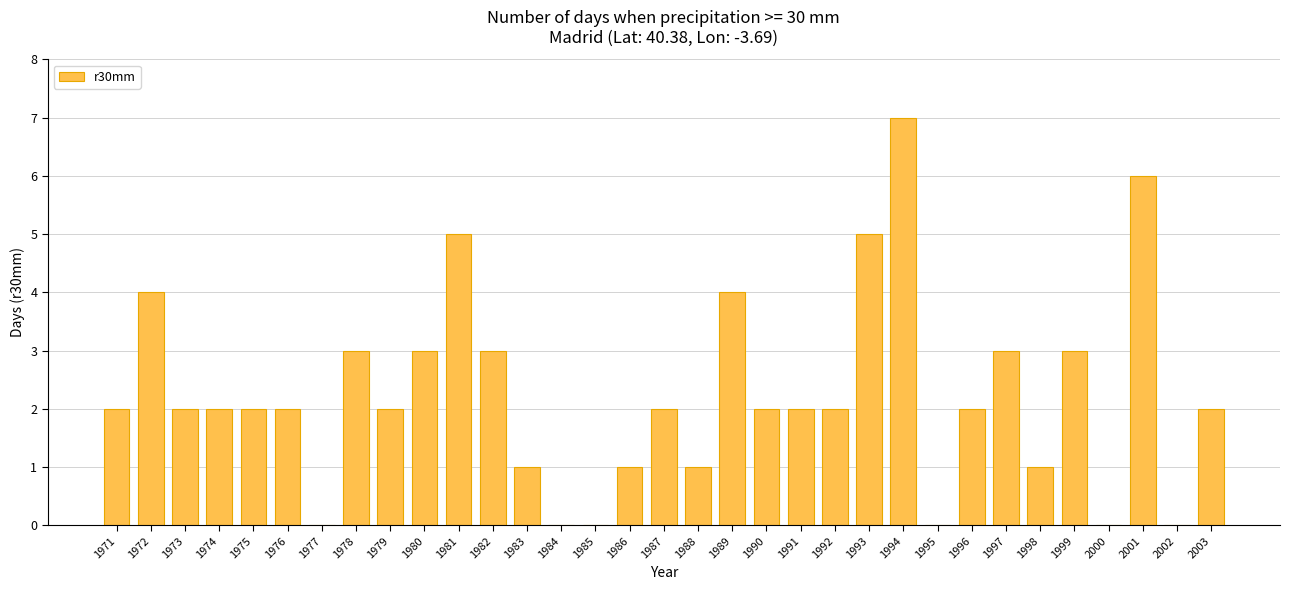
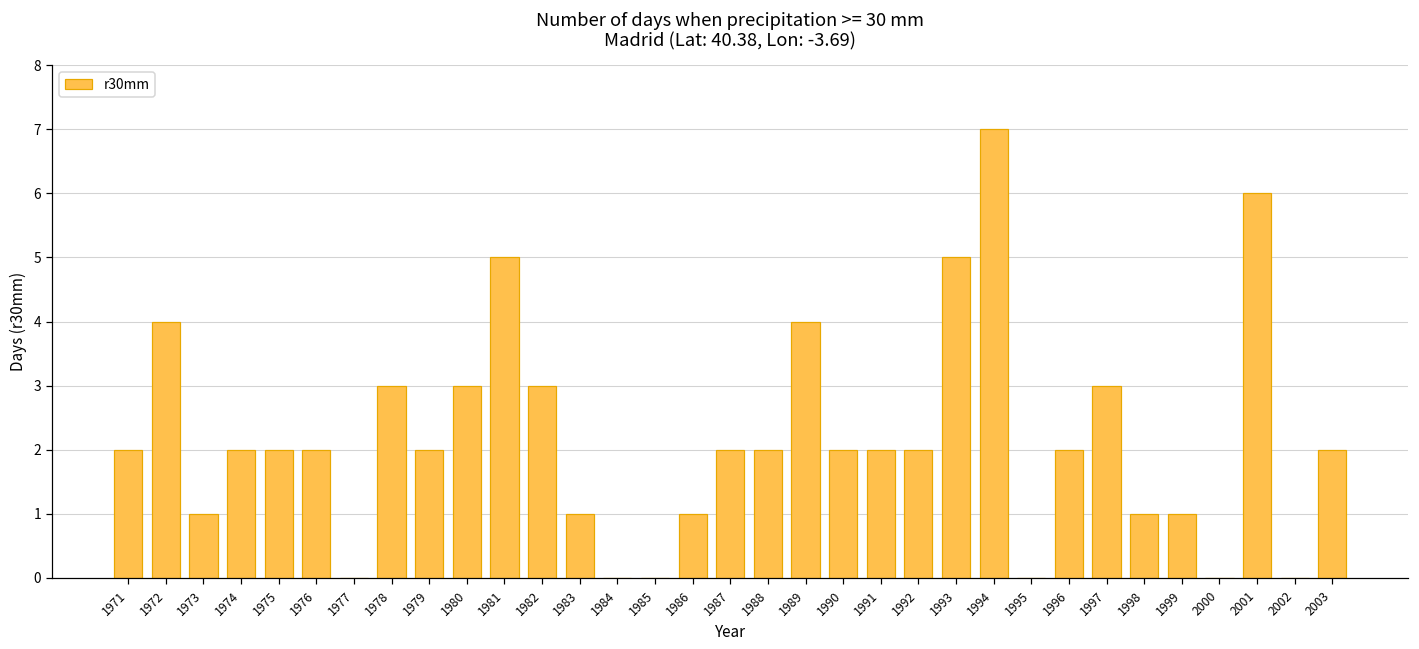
  {
    "1971": 2,
    "1972": 4,
-   "1973": 2,
+   "1973": 1,
    "1974": 2,
    "1975": 2,
    "1976": 2,
    "1977": 0,
    "1978": 3,
    "1979": 2,
    "1980": 3,
    "1981": 5,
    "1982": 3,
    "1983": 1,
    "1984": 0,
    "1985": 0,
    "1986": 1,
    "1987": 2,
-   "1988": 1,
+   "1988": 2,
    "1989": 4,
    "1990": 2,
    "1991": 2,
    "1992": 2,
    "1993": 5,
    "1994": 7,
    "1995": 0,
    "1996": 2,
    "1997": 3,
    "1998": 1,
-   "1999": 3,
+   "1999": 1,
    "2000": 0,
    "2001": 6,
    "2002": 0,
    "2003": 2
  }
